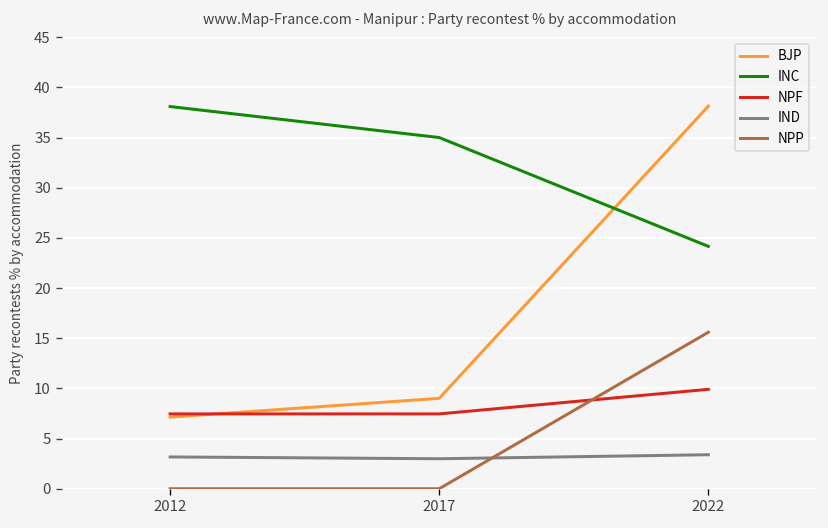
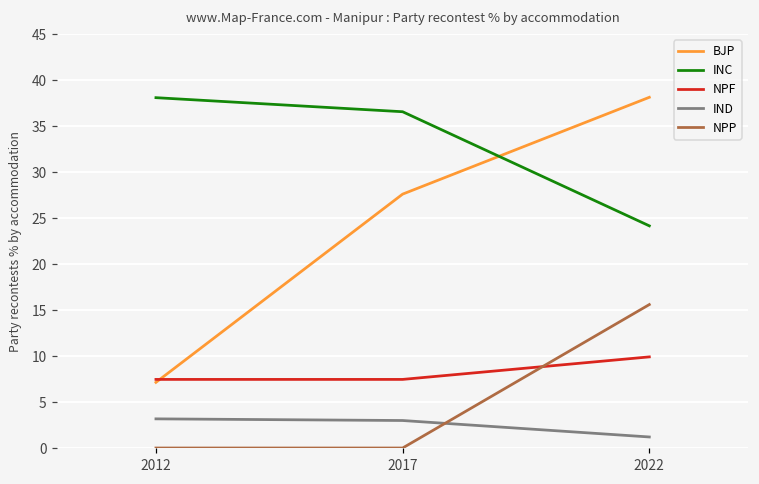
  {
    "BJP": {
      "2012": 7,
-     "2017": 9,
+     "2017": 28,
      "2022": 38
    },
    "INC": {
      "2012": 38,
-     "2017": 35,
+     "2017": 37,
      "2022": 24
    },
    "NPF": {
      "2012": 7,
      "2017": 7,
      "2022": 10
    },
    "IND": {
      "2012": 3,
      "2017": 3,
-     "2022": 3
+     "2022": 1
    },
    "NPP": {
      "2012": 0,
      "2017": 0,
      "2022": 16
    }
  }
